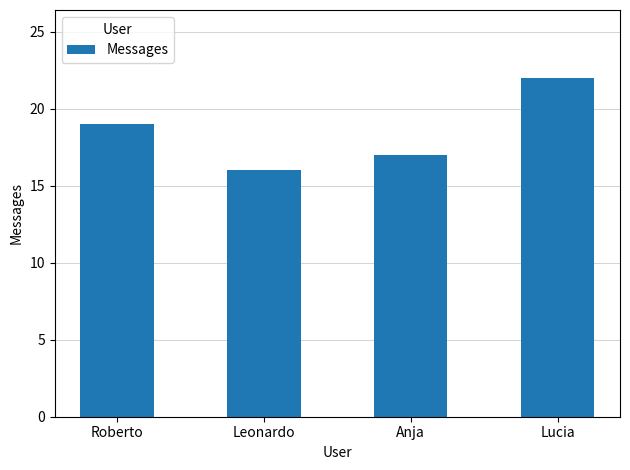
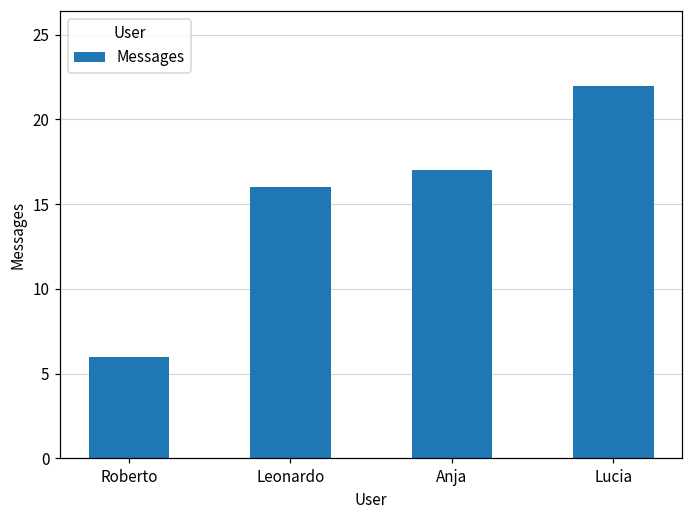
  {
-   "Roberto": 19,
+   "Roberto": 6,
    "Leonardo": 16,
    "Anja": 17,
    "Lucia": 22
  }
